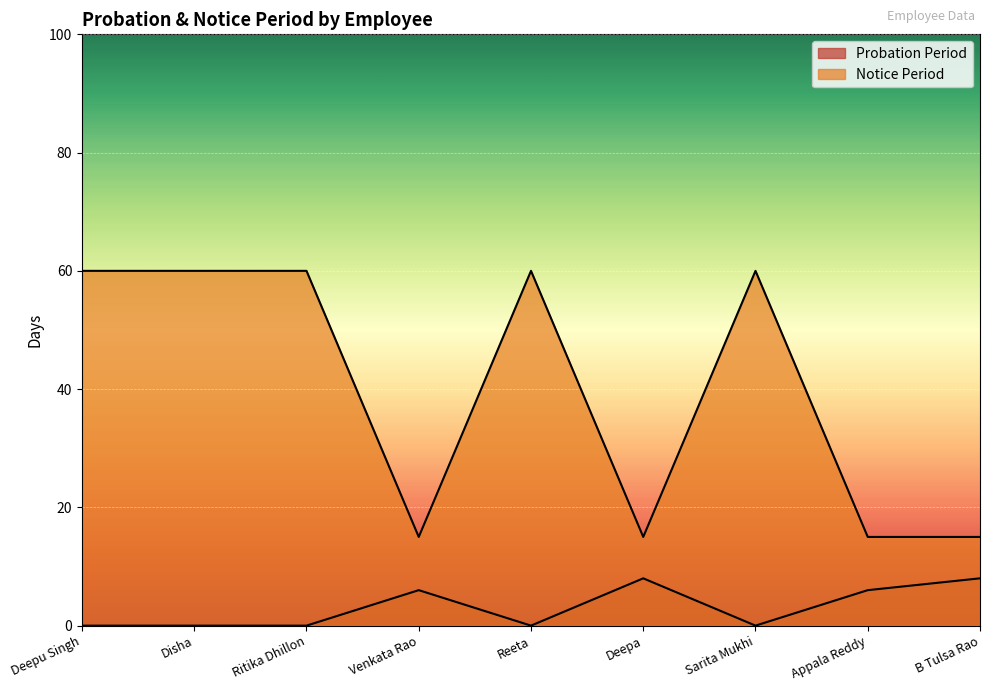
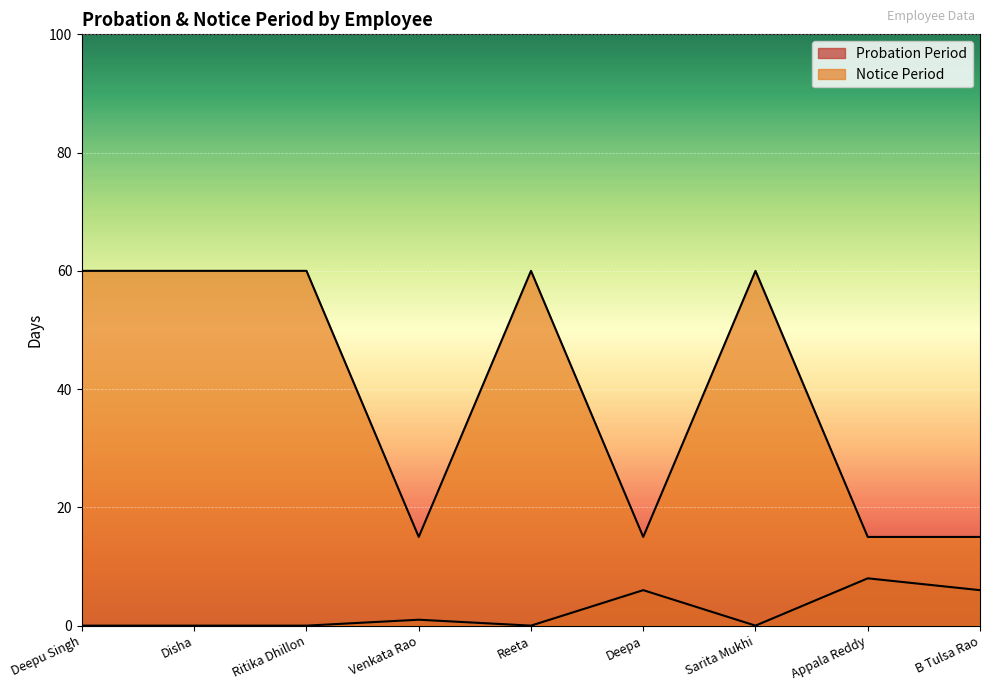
  {
    "Probation Period": {
      "Deepu Singh": 0,
      "Disha": 0,
      "Ritika Dhillon": 0,
-     "Venkata Rao": 6,
+     "Venkata Rao": 1,
      "Reeta": 0,
-     "Deepa": 8,
+     "Deepa": 6,
      "Sarita Mukhi": 0,
-     "Appala Reddy": 6,
-     "B Tulsa Rao": 8
+     "Appala Reddy": 8,
+     "B Tulsa Rao": 6
    },
    "Notice Period": {
      "Deepu Singh": 60,
      "Disha": 60,
      "Ritika Dhillon": 60,
      "Venkata Rao": 15,
      "Reeta": 60,
      "Deepa": 15,
      "Sarita Mukhi": 60,
      "Appala Reddy": 15,
      "B Tulsa Rao": 15
    }
  }
